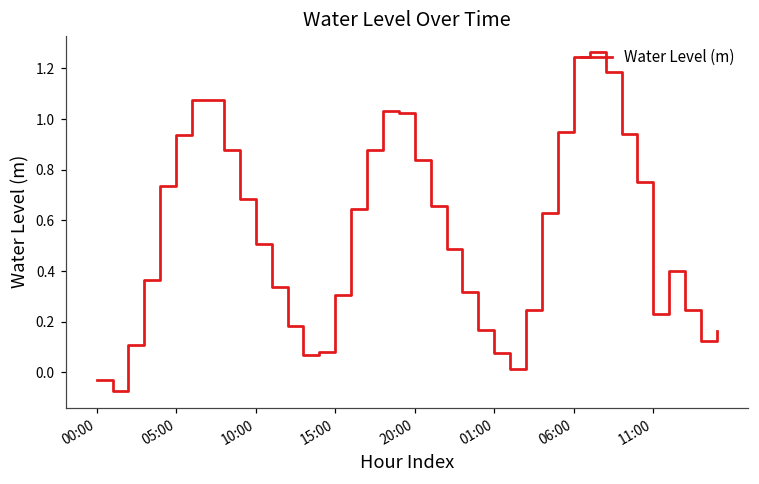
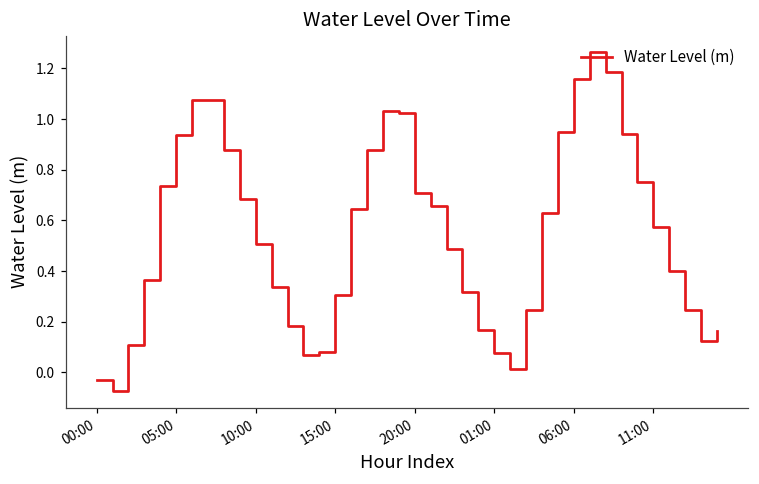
  {
    "00:00": -0.03,
    "05:00": 0.94,
    "10:00": 0.51,
    "15:00": 0.31,
-   "20:00": 0.84,
+   "20:00": 0.71,
    "01:00": 0.08,
-   "06:00": 1.25,
-   "11:00": 0.23
+   "06:00": 1.16,
+   "11:00": 0.57
  }
